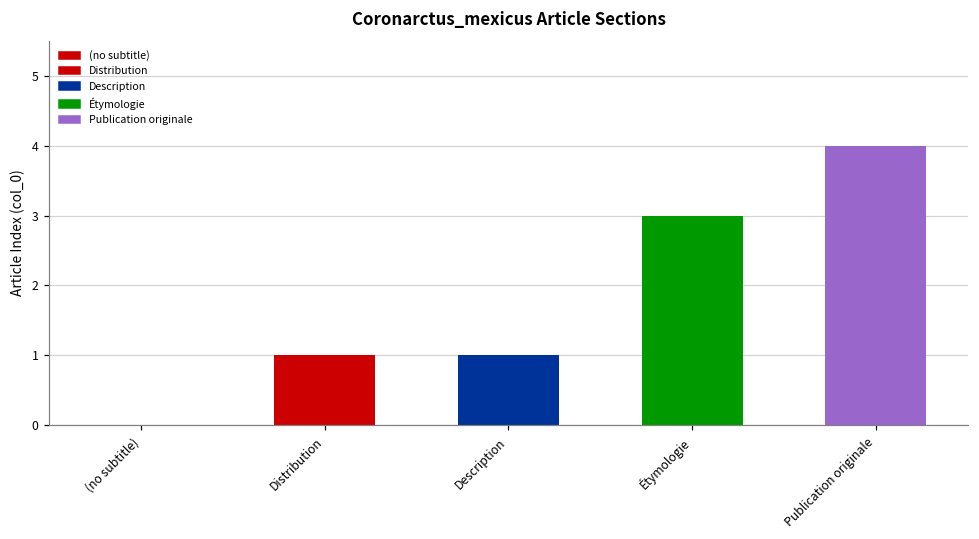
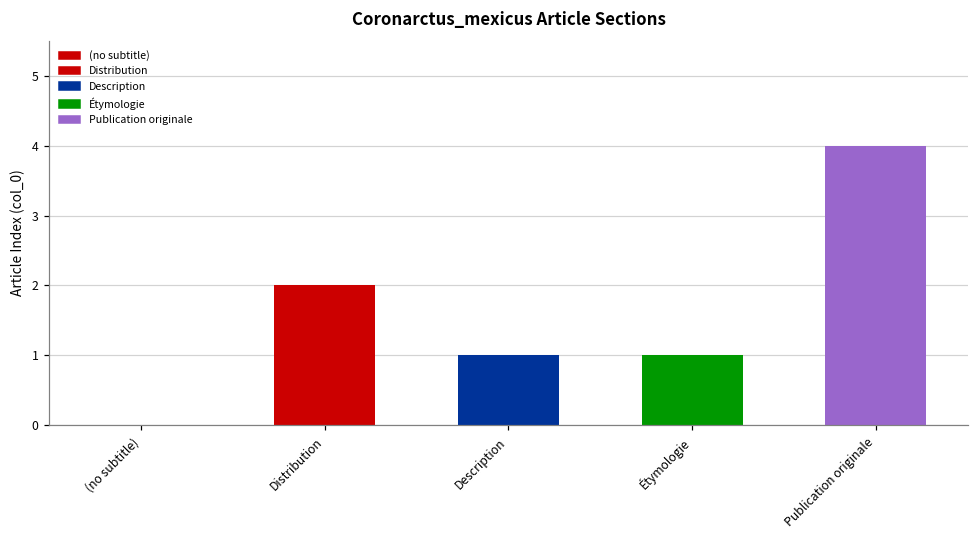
  {
    "(no subtitle)": 0,
-   "Distribution": 1,
+   "Distribution": 2,
    "Description": 1,
-   "Étymologie": 3,
+   "Étymologie": 1,
    "Publication originale": 4
  }
